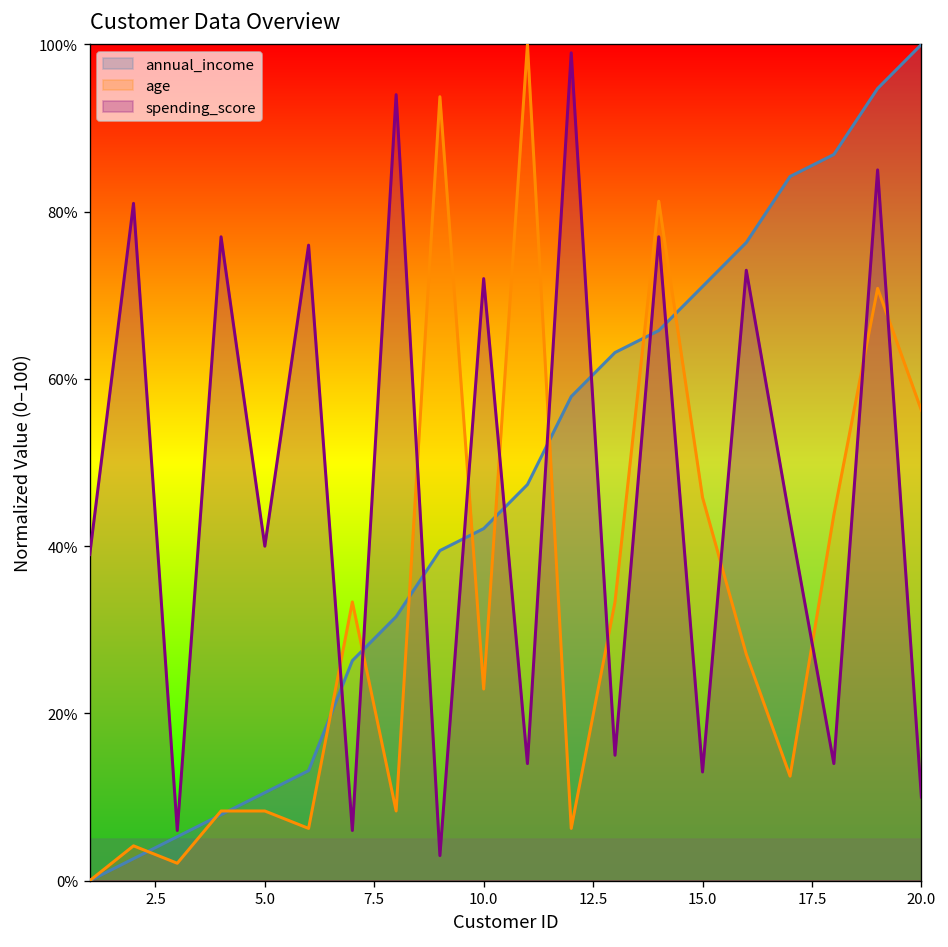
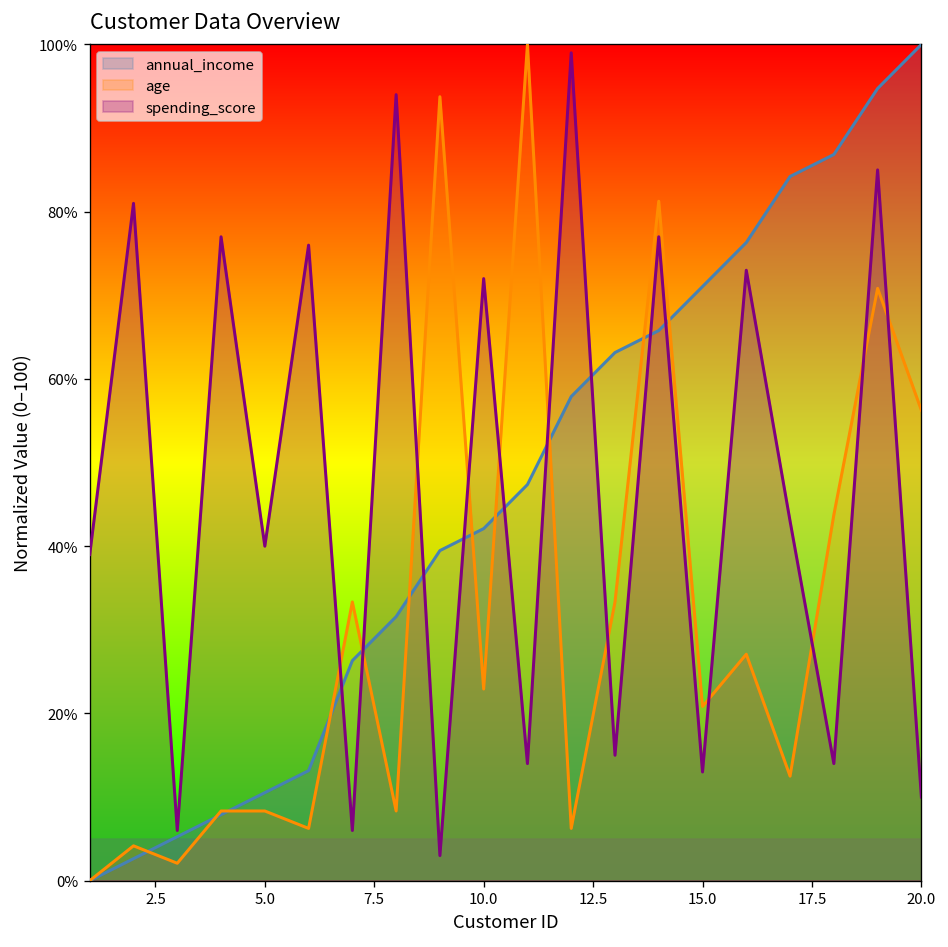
  {
    "age": {
      "5.0": "8%",
      "10.0": "23%",
-     "15.0": "46%",
+     "15.0": "21%",
      "20.0": "56%"
    }
  }
